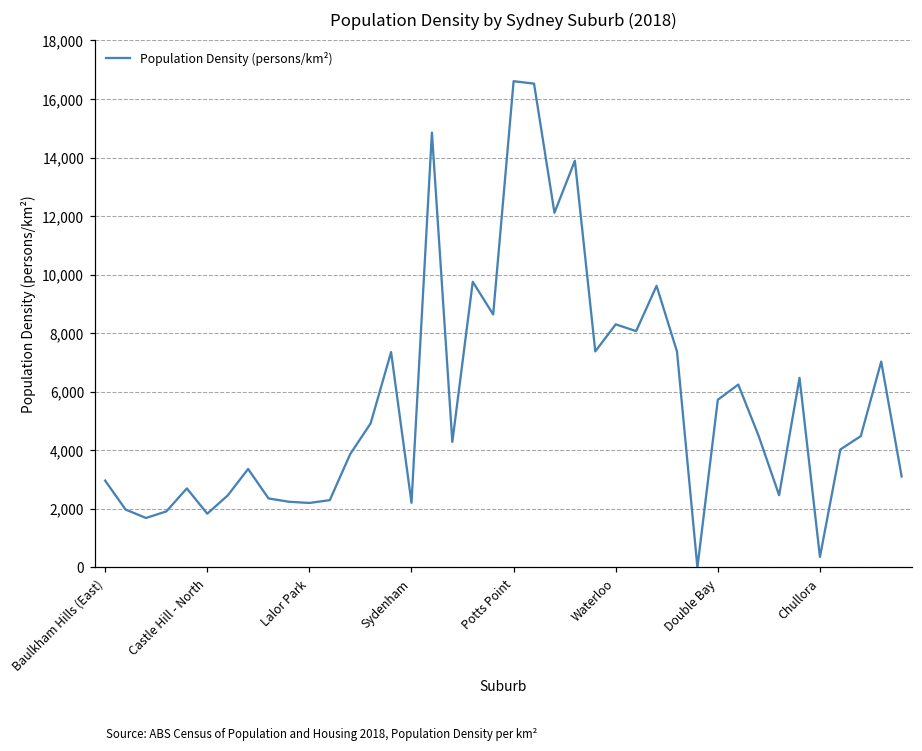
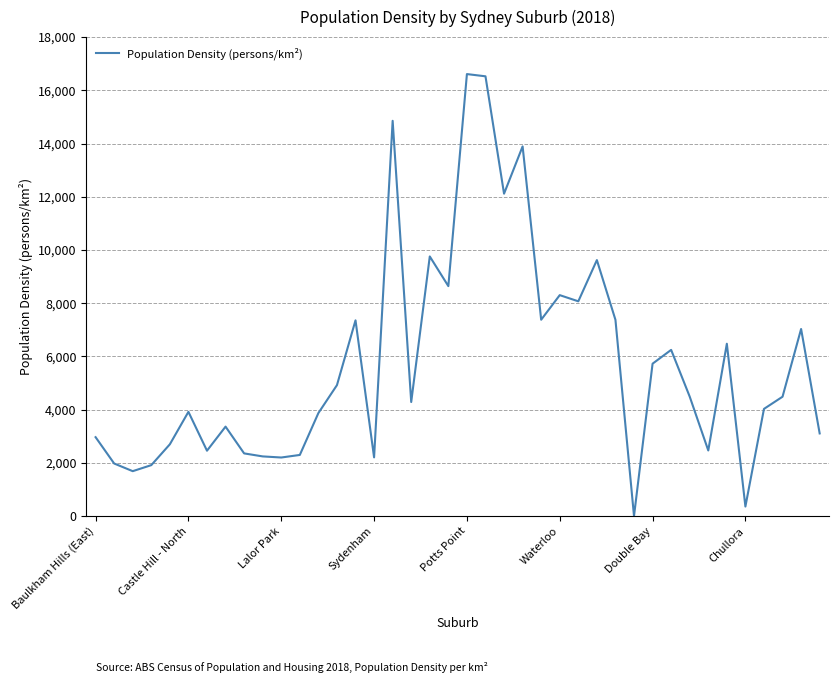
  {
    "Baulkham Hills (East)": "3,000",
-   "Castle Hill - North": "1,800",
+   "Castle Hill - North": "3,900",
    "Lalor Park": "2,200",
    "Sydenham": "2,200",
    "Potts Point": "16,600",
    "Waterloo": "8,300",
    "Double Bay": "5,700",
    "Chullora": "400"
  }
